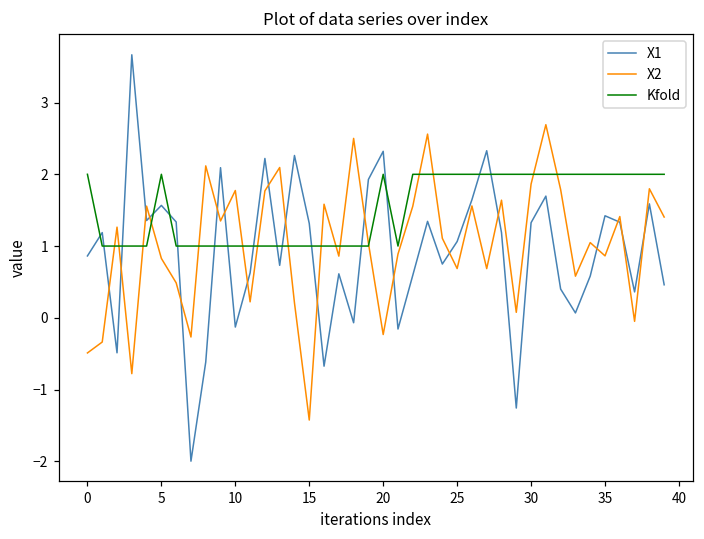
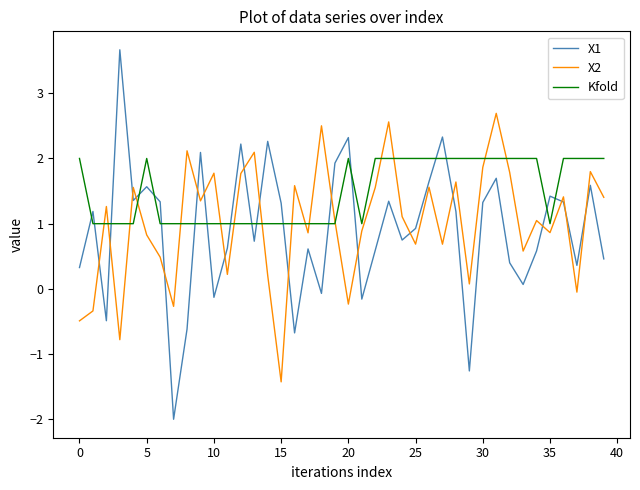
  {
    "X1": {
-     "0": 0.9,
+     "0": 0.3,
      "5": 1.6,
      "10": -0.1,
      "15": 1.3,
      "20": 2.3,
-     "25": 1.1,
+     "25": 0.9,
      "30": 1.3,
      "35": 1.4
    },
    "X2": {
      "0": -0.5,
      "5": 0.8,
      "10": 1.8,
      "15": -1.4,
      "20": -0.2,
      "25": 0.7,
      "30": 1.9,
      "35": 0.9
    },
    "Kfold": {
      "0": 2,
      "5": 2,
      "10": 1,
      "15": 1,
      "20": 2,
      "25": 2,
      "30": 2,
-     "35": 2
+     "35": 1
    }
  }
